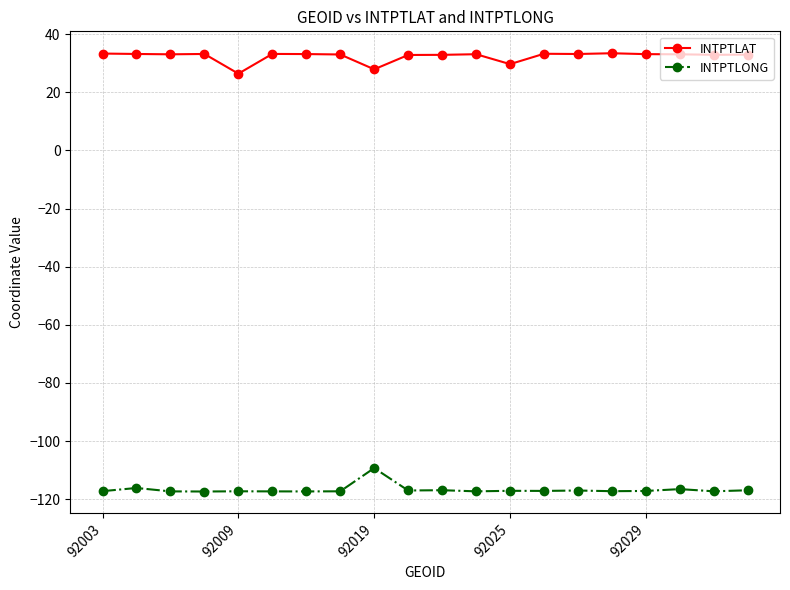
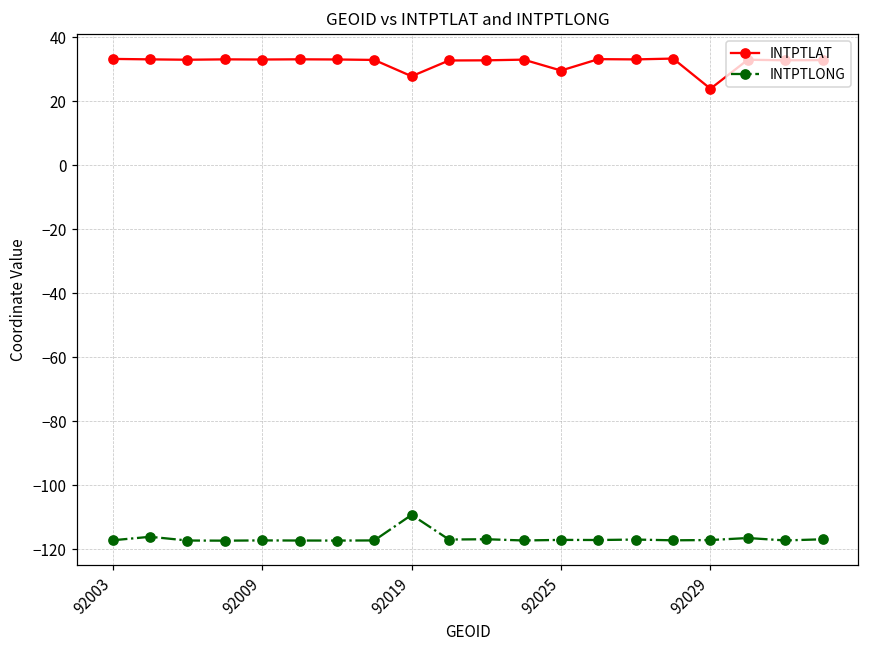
  {
    "INTPTLAT": {
      "92003": 33,
-     "92009": 26,
+     "92009": 33,
      "92019": 28,
      "92025": 30,
-     "92029": 33
+     "92029": 24
    },
    "INTPTLONG": {
      "92003": -117,
      "92009": -117,
      "92019": -109,
      "92025": -117,
      "92029": -117
    }
  }
